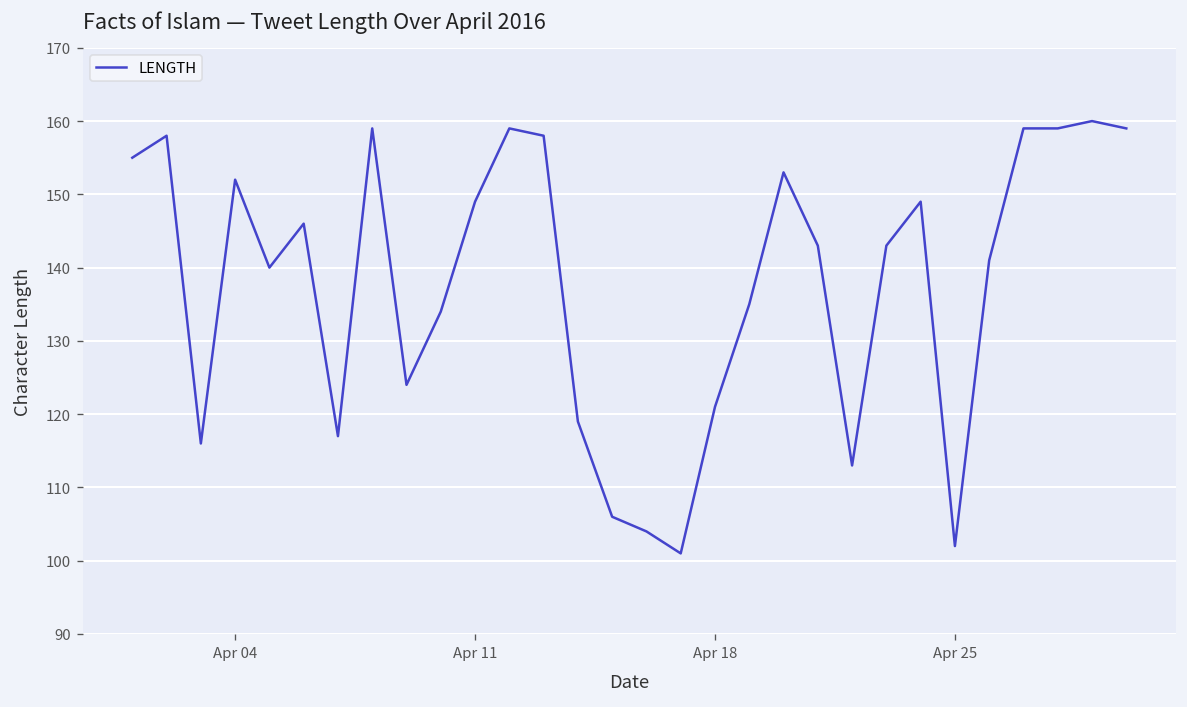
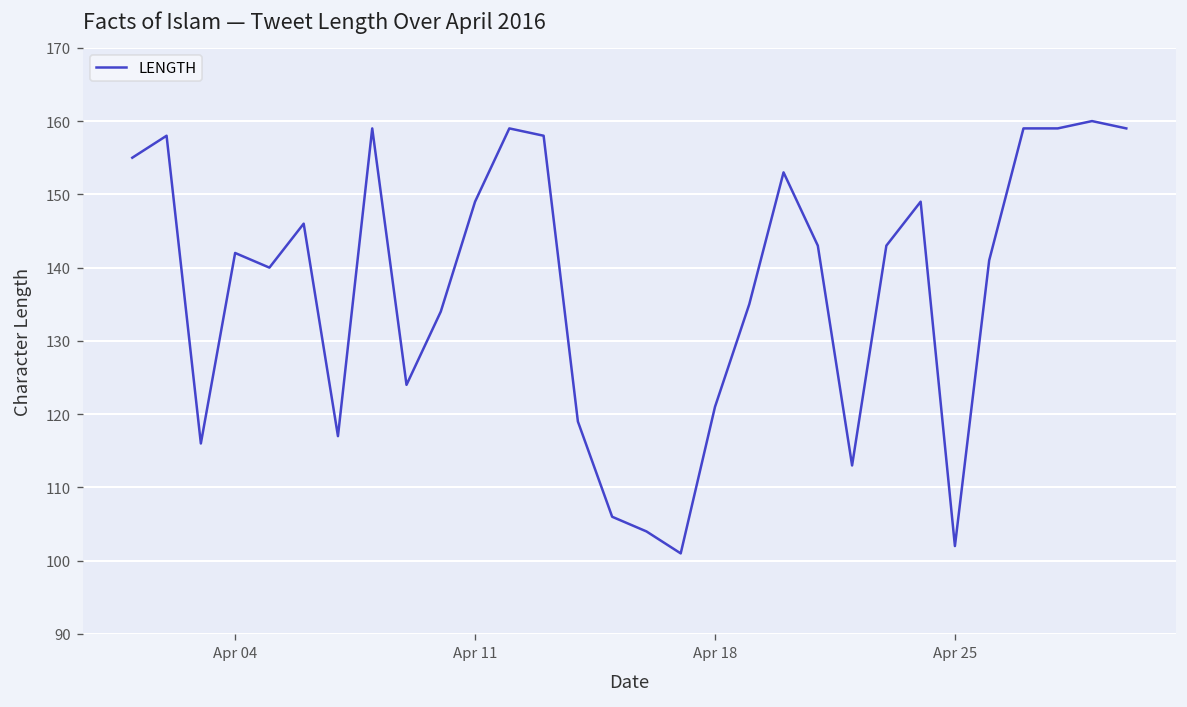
  {
-   "Apr 04": 152,
+   "Apr 04": 142,
    "Apr 11": 149,
    "Apr 18": 121,
    "Apr 25": 102
  }
